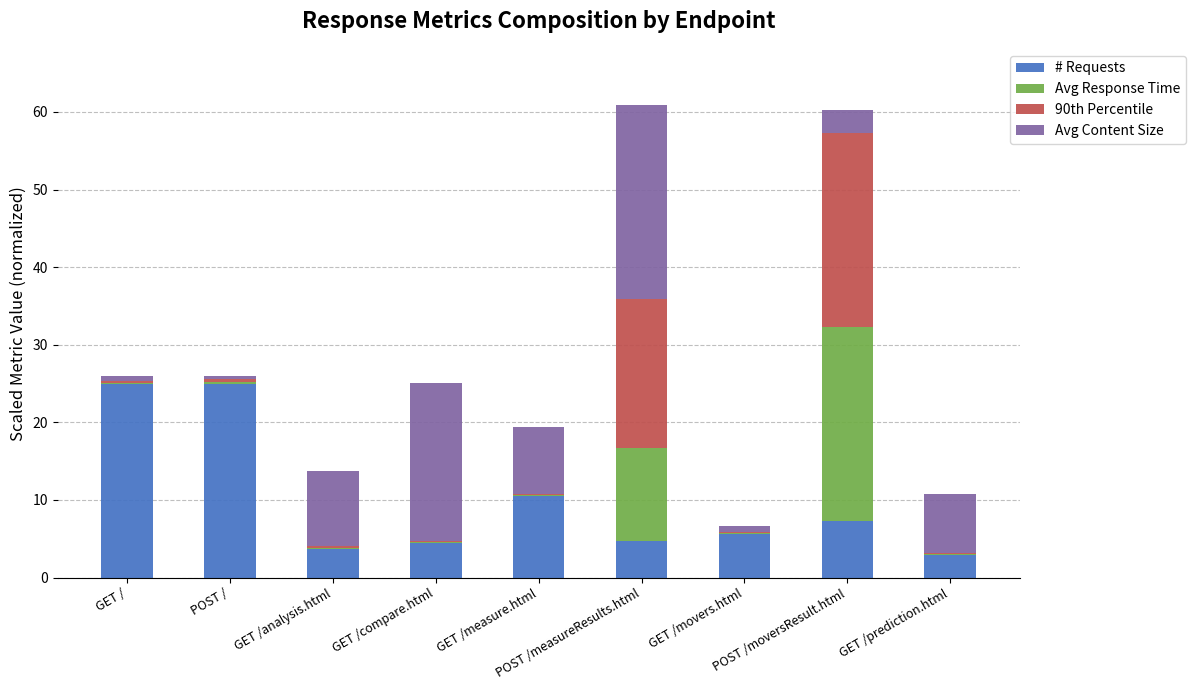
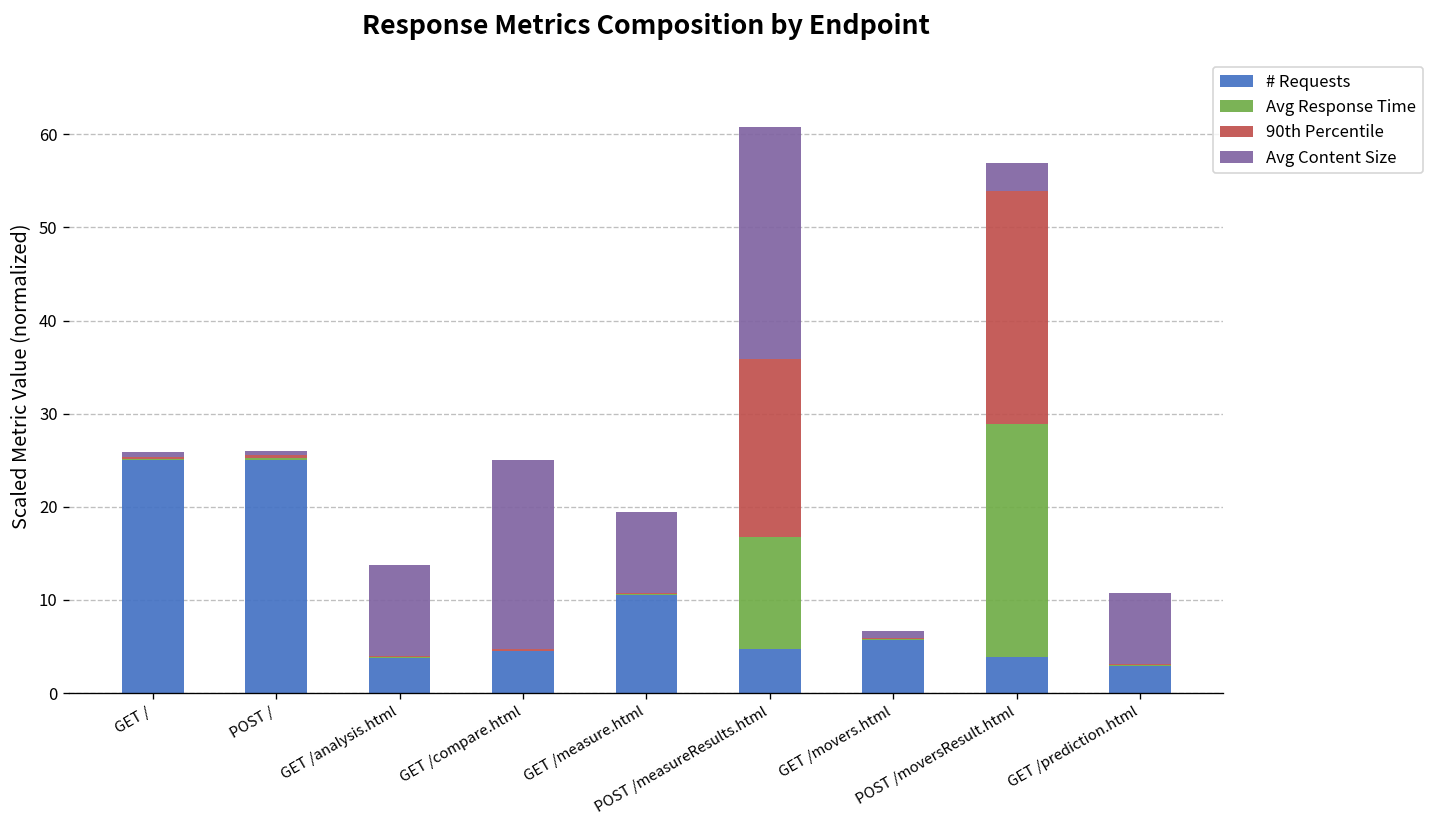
  {
    "# Requests": {
      "GET /": 25,
      "POST /": 25,
      "GET /analysis.html": 4,
      "GET /compare.html": 4,
      "GET /measure.html": 11,
      "POST /measureResults.html": 5,
      "GET /movers.html": 6,
-     "POST /moversResult.html": 7,
+     "POST /moversResult.html": 4,
      "GET /prediction.html": 3
    },
    "Avg Response Time": {
      "POST /measureResults.html": 12,
      "POST /moversResult.html": 25
    },
    "90th Percentile": {
      "POST /": 0,
      "POST /measureResults.html": 19,
      "POST /moversResult.html": 25
    },
    "Avg Content Size": {
      "GET /": 1,
      "POST /": 0,
      "GET /analysis.html": 10,
      "GET /compare.html": 20,
      "GET /measure.html": 9,
      "POST /measureResults.html": 25,
      "GET /movers.html": 1,
      "POST /moversResult.html": 3,
      "GET /prediction.html": 8
    }
  }
